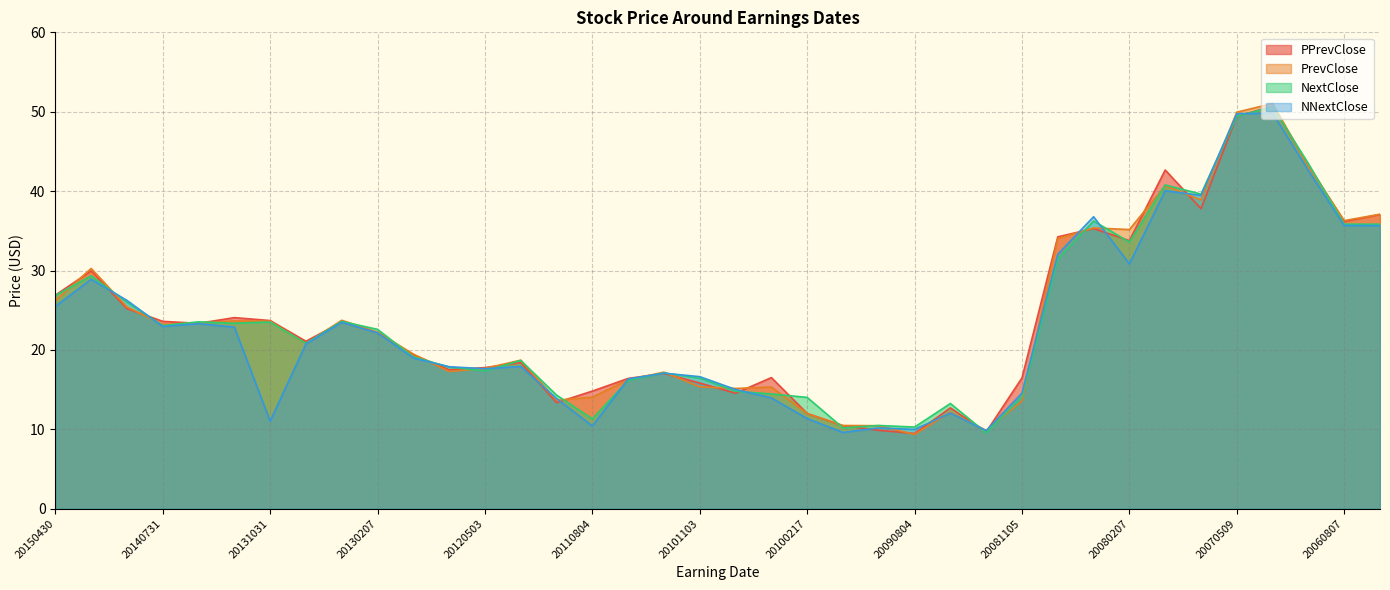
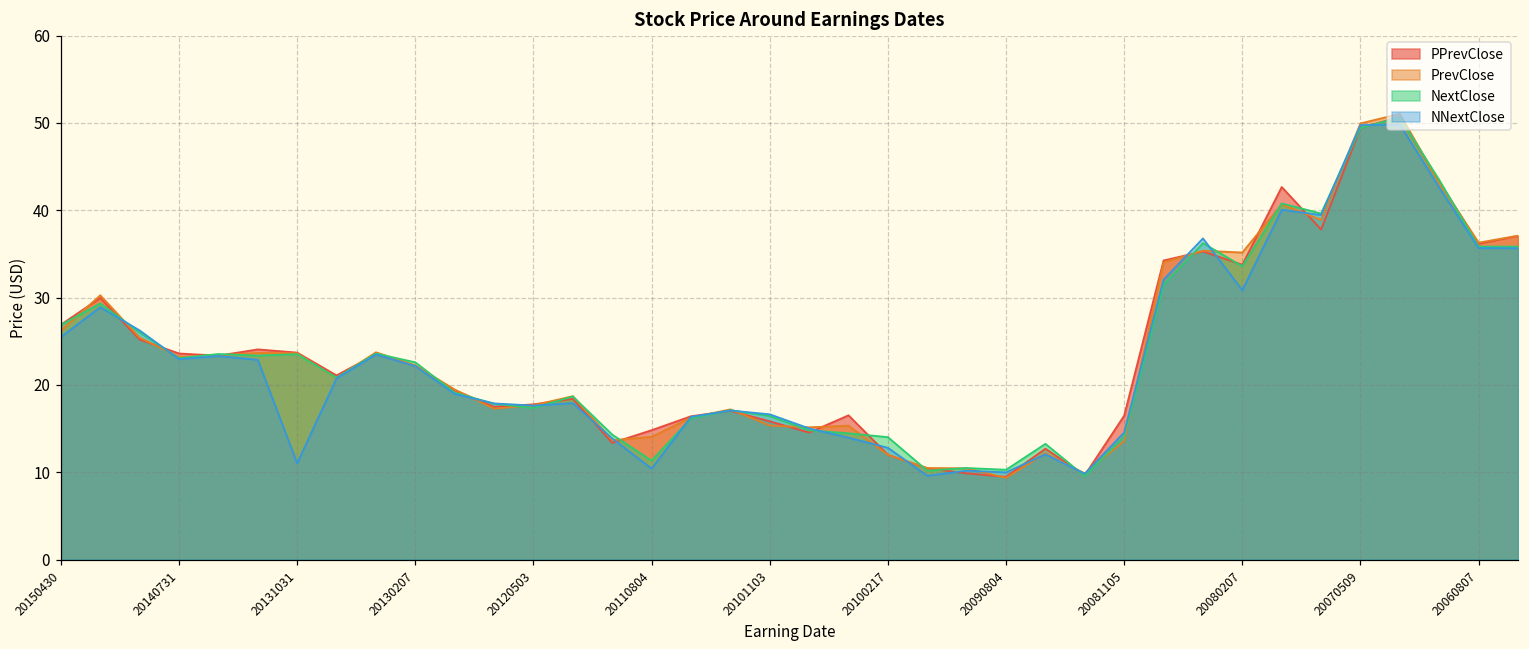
  {
    "NextClose": {
      "20130207": 23,
      "20110804": 11,
      "20100217": 14,
      "20081105": 14
    },
    "NNextClose": {
      "20150430": 25,
      "20131031": 11,
      "20110804": 10,
-     "20100217": 11,
+     "20100217": 13,
      "20081105": 15,
      "20080207": 31
    }
  }
